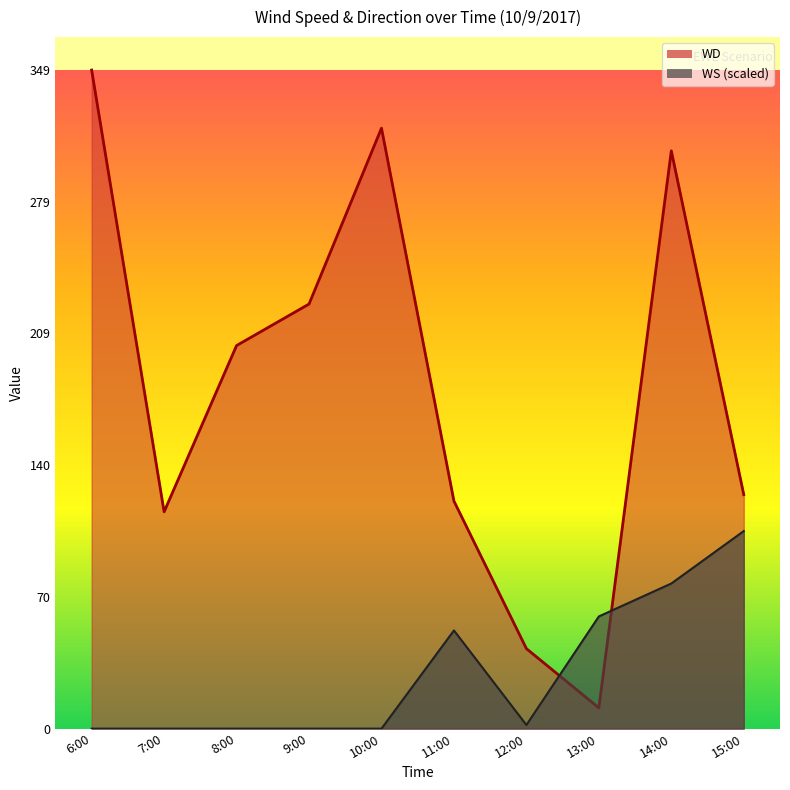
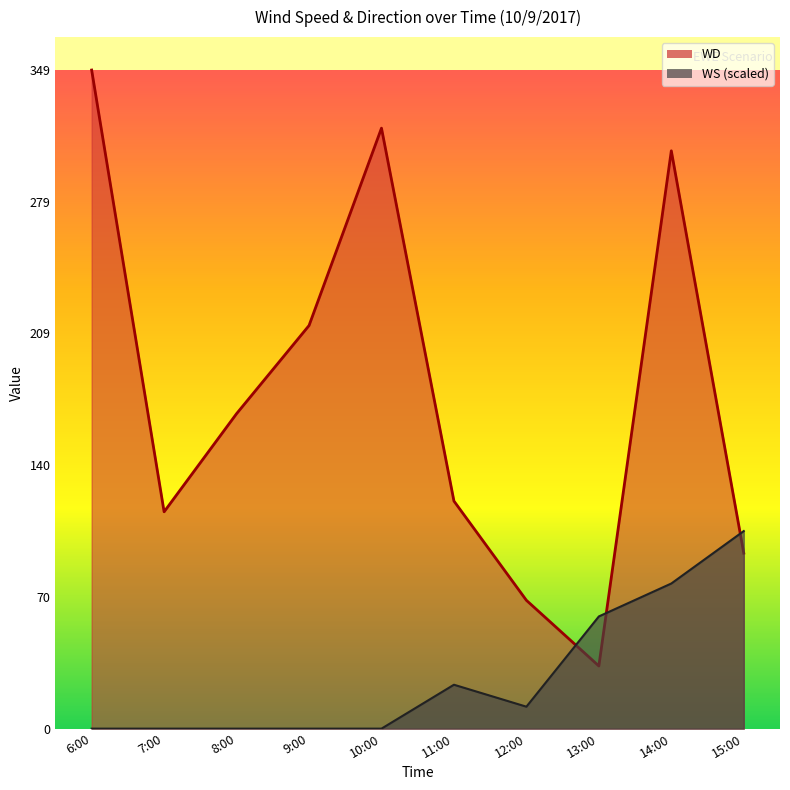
  {
    "WD": {
      "6:00": 349,
      "7:00": 115,
-     "8:00": 203,
-     "9:00": 225,
+     "8:00": 167,
+     "9:00": 214,
      "10:00": 318,
      "11:00": 121,
-     "12:00": 42,
-     "13:00": 11,
+     "12:00": 68,
+     "13:00": 33,
      "14:00": 306,
-     "15:00": 124
+     "15:00": 93
    },
    "WS (scaled)": {
      "6:00": 0,
      "7:00": 0,
      "8:00": 0,
      "9:00": 0,
      "10:00": 0,
-     "11:00": 52,
-     "12:00": 2,
+     "11:00": 23,
+     "12:00": 12,
      "13:00": 59,
      "14:00": 77,
      "15:00": 105
    }
  }
